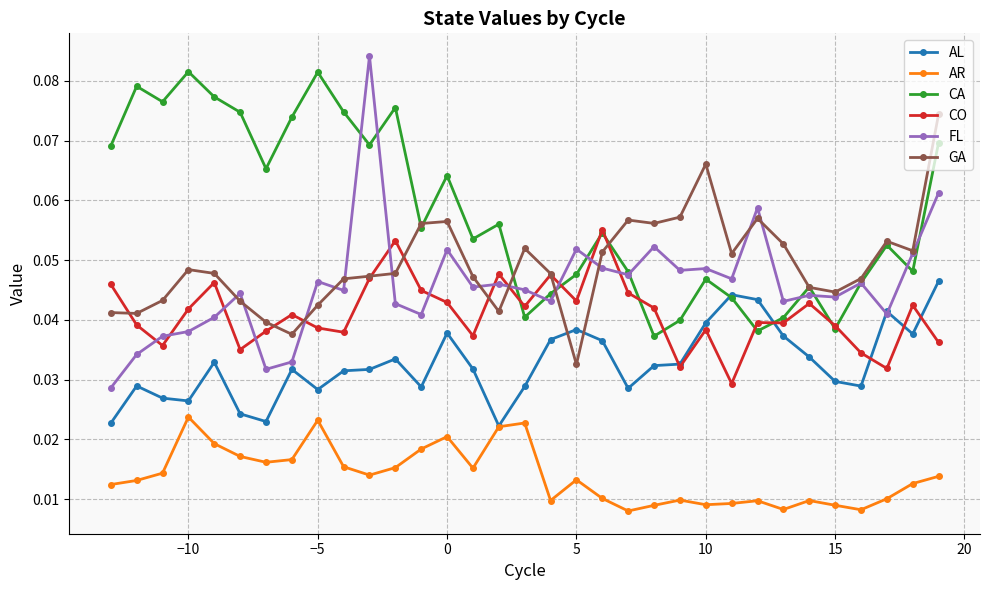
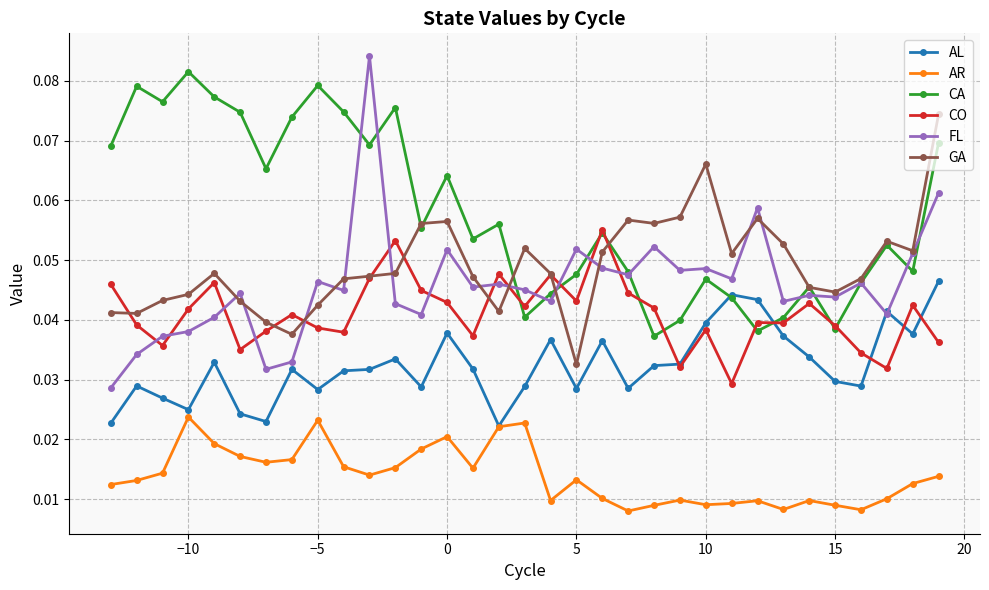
  {
    "AL": {
-     "−10": 0.026,
+     "−10": 0.025,
      "−5": 0.028,
      "0": 0.038,
-     "5": 0.038,
+     "5": 0.029,
      "10": 0.040,
      "15": 0.030
    },
    "AR": {
      "−10": 0.024,
      "−5": 0.023,
      "0": 0.020,
      "5": 0.013,
      "10": 0.009,
      "15": 0.009
    },
    "CA": {
      "−10": 0.082,
-     "−5": 0.081,
+     "−5": 0.079,
      "0": 0.064,
      "5": 0.048,
      "10": 0.047,
      "15": 0.039
    },
    "CO": {
      "−10": 0.042,
      "−5": 0.039,
      "0": 0.043,
      "5": 0.043,
      "10": 0.038,
      "15": 0.039
    },
    "FL": {
      "−10": 0.038,
      "−5": 0.046,
      "0": 0.052,
      "5": 0.052,
      "10": 0.049,
      "15": 0.044
    },
    "GA": {
-     "−10": 0.048,
+     "−10": 0.044,
      "−5": 0.042,
      "0": 0.056,
      "5": 0.033,
      "10": 0.066,
      "15": 0.045
    }
  }
